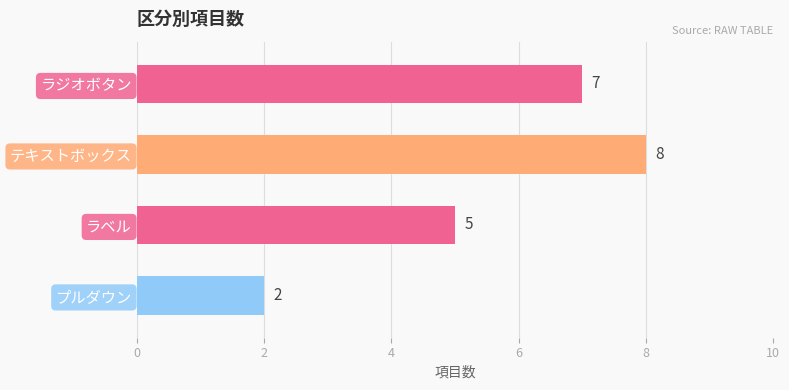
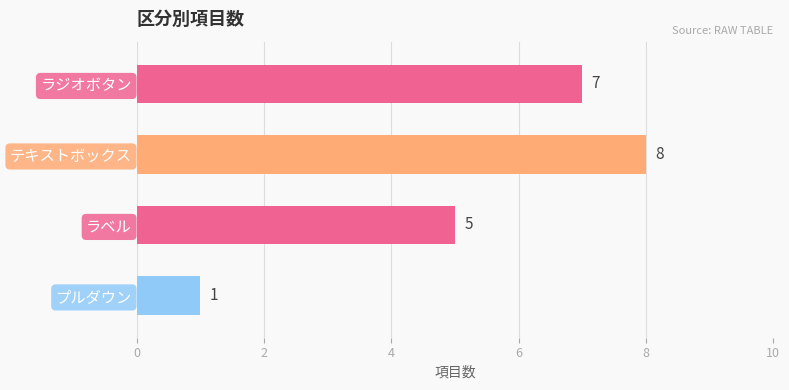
  {
    "ラジオボタン": 7,
    "テキストボックス": 8,
    "ラベル": 5,
-   "プルダウン": 2
+   "プルダウン": 1
  }
